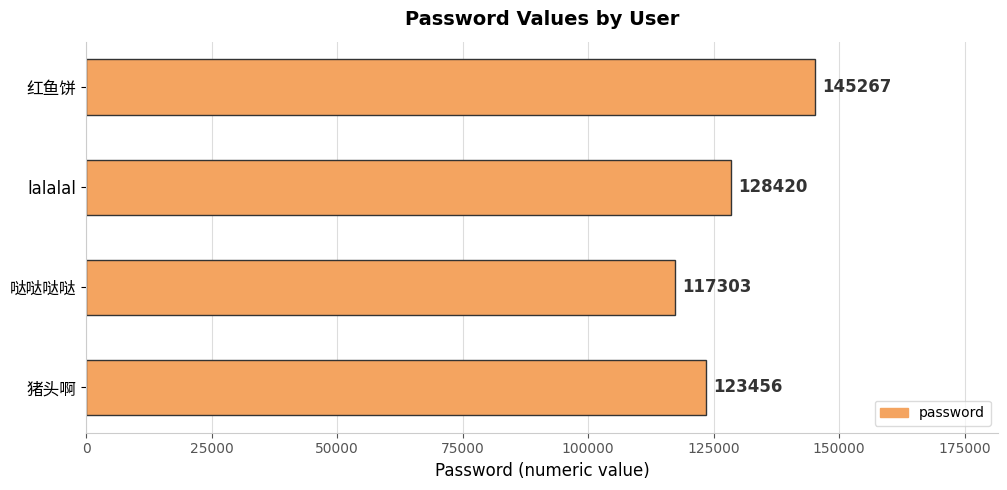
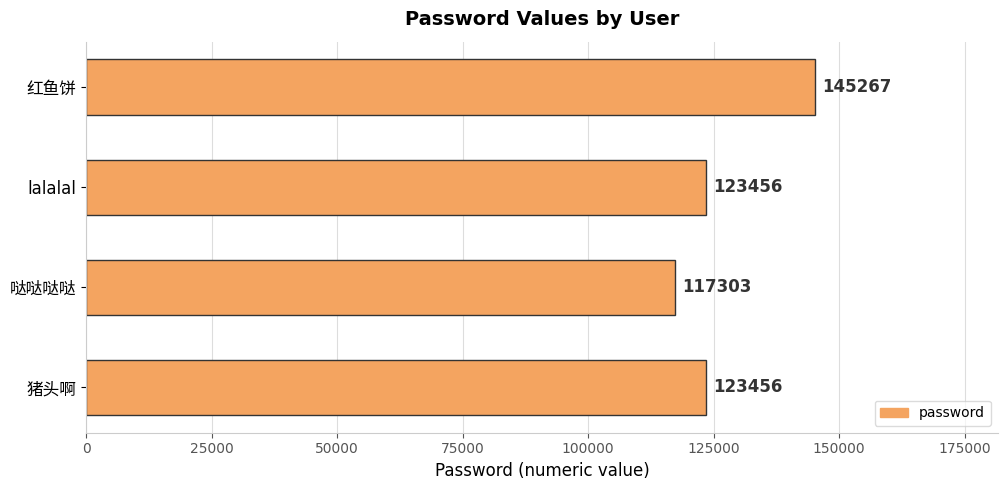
  {
    "红鱼饼": 145267,
-   "lalalal": 128420,
+   "lalalal": 123456,
    "哒哒哒哒": 117303,
    "猪头啊": 123456
  }
